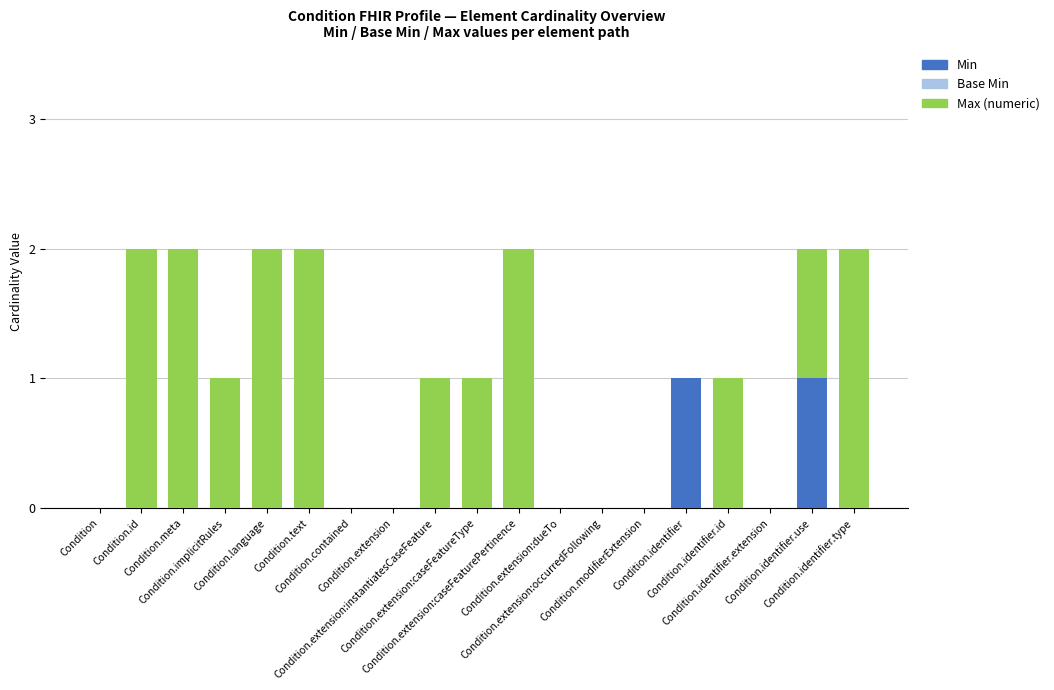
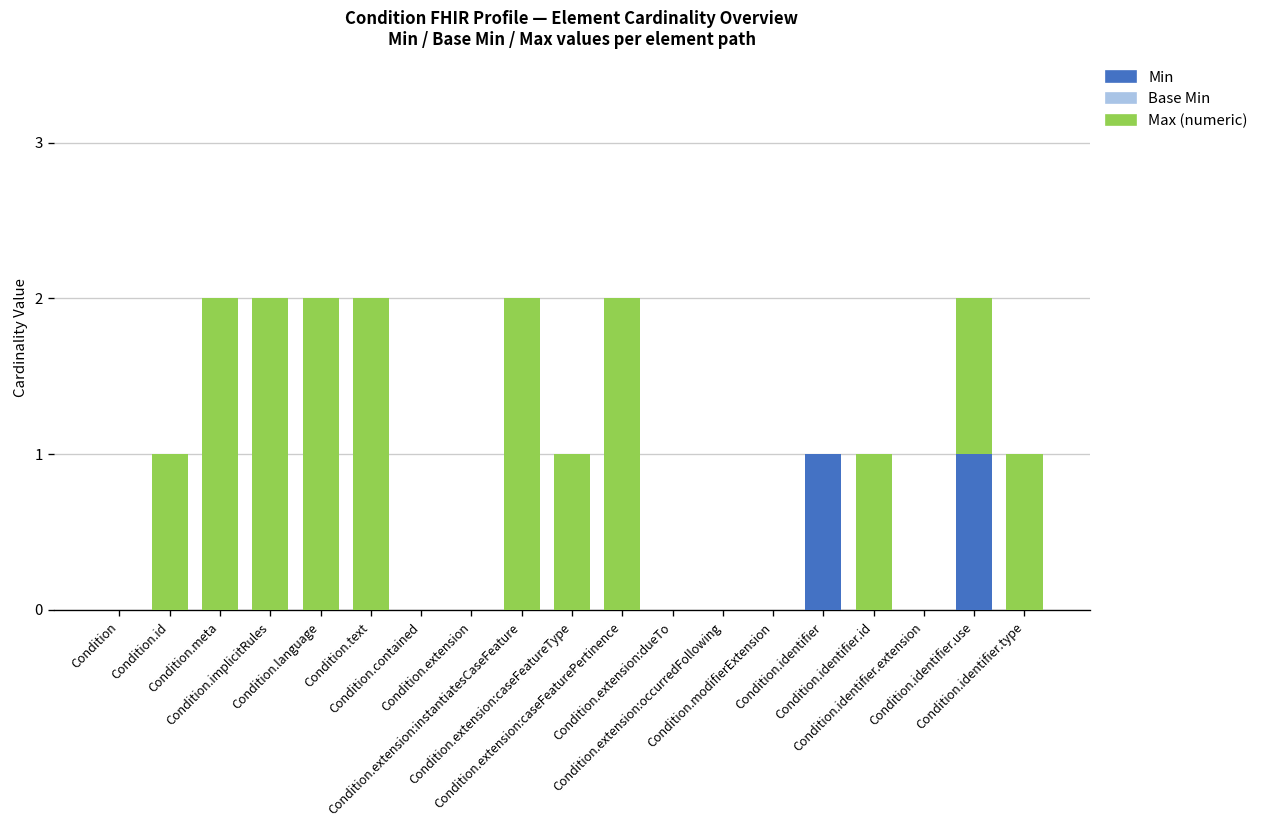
  {
    "Base Min": {
      "Condition": 0,
      "Condition.id": 0,
      "Condition.meta": 0,
      "Condition.implicitRules": 0,
      "Condition.language": 0,
      "Condition.text": 0,
      "Condition.contained": 0,
      "Condition.extension": 0,
      "Condition.extension:instantiatesCaseFeature": 0,
      "Condition.extension:caseFeatureType": 0,
      "Condition.extension:caseFeaturePertinence": 0,
      "Condition.extension:dueTo": 0,
      "Condition.extension:occurredFollowing": 0,
      "Condition.modifierExtension": 0,
      "Condition.identifier": 1,
      "Condition.identifier.id": 0,
      "Condition.identifier.extension": 0,
      "Condition.identifier.use": 1,
      "Condition.identifier.type": 0
    },
    "Max (numeric)": {
-     "Condition.id": 2,
-     "Condition.implicitRules": 1,
-     "Condition.extension:instantiatesCaseFeature": 1,
-     "Condition.identifier.type": 2
+     "Condition.id": 1,
+     "Condition.implicitRules": 2,
+     "Condition.extension:instantiatesCaseFeature": 2,
+     "Condition.identifier.type": 1
    }
  }
